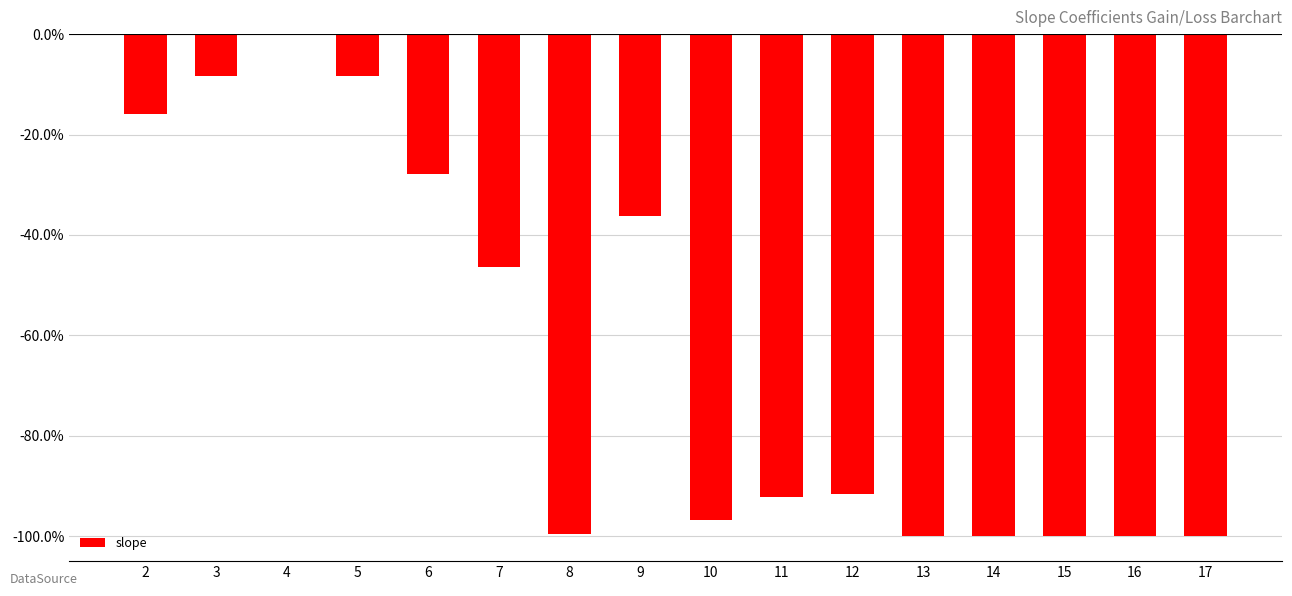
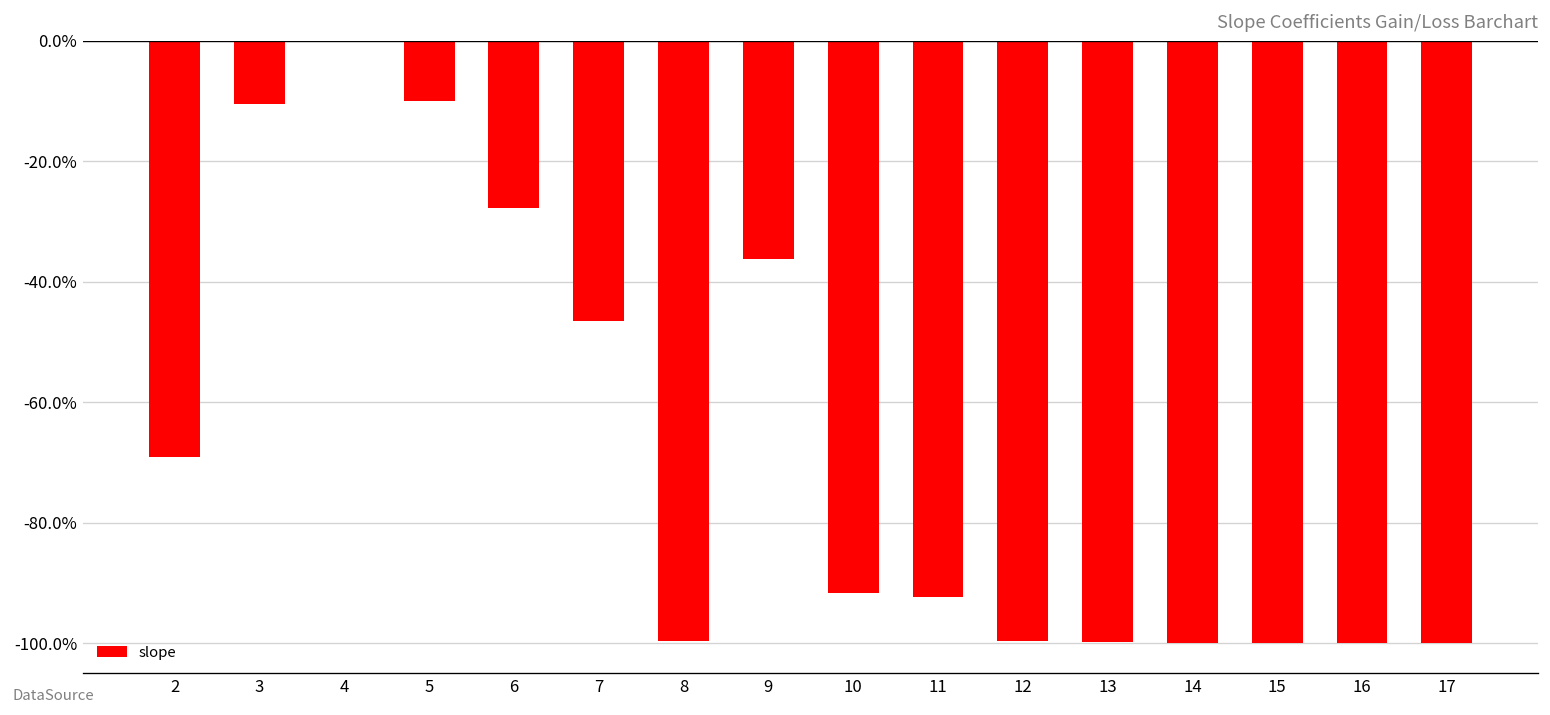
  {
-   "2": "-16%",
-   "3": "-8%",
+   "2": "-69%",
+   "3": "-11%",
    "4": "0%",
-   "5": "-8%",
+   "5": "-10%",
    "6": "-28%",
    "7": "-46%",
    "8": "-100%",
    "9": "-36%",
-   "10": "-97%",
+   "10": "-92%",
    "11": "-92%",
-   "12": "-92%",
+   "12": "-100%",
    "13": "-100%",
    "14": "-100%",
    "15": "-100%",
    "16": "-100%",
    "17": "-100%"
  }
